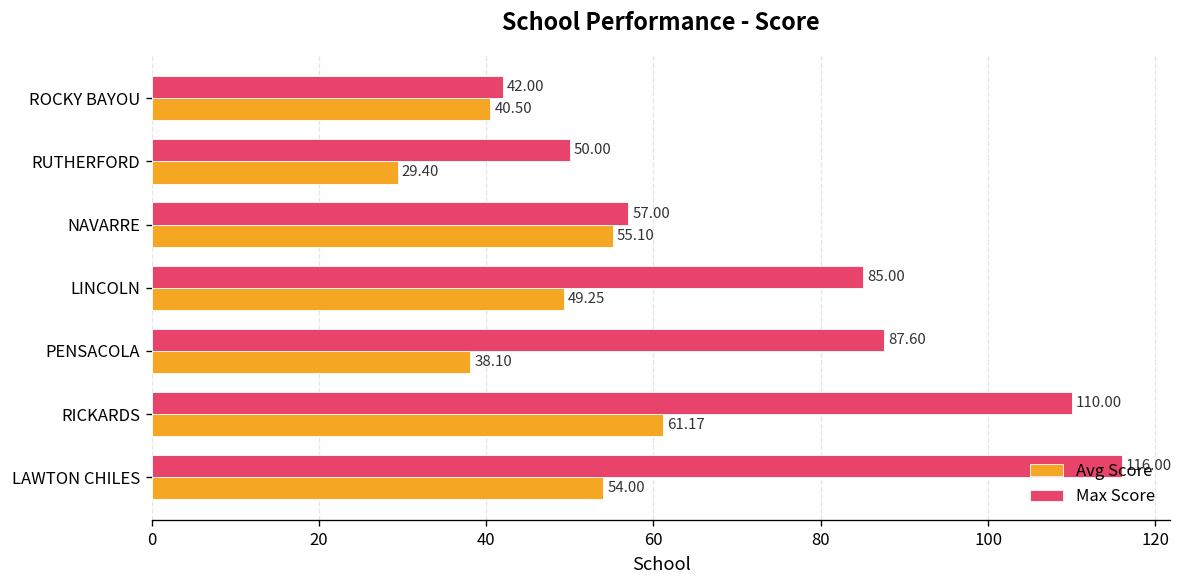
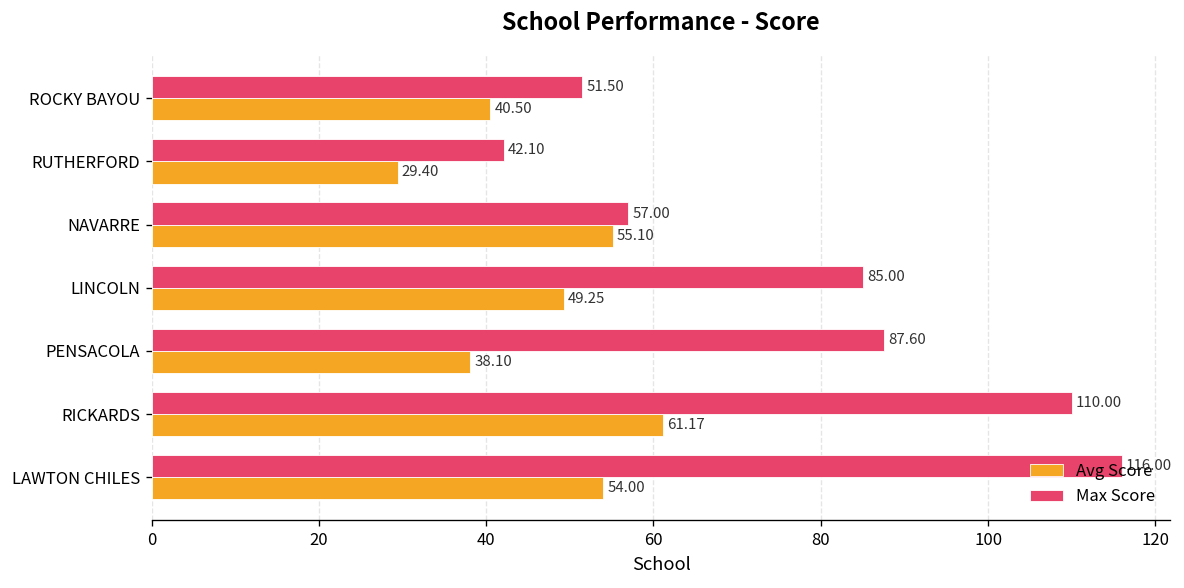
  {
    "Avg Score": {
      "ROCKY BAYOU": 40.50,
      "RUTHERFORD": 29.40,
      "NAVARRE": 55.10,
      "LINCOLN": 49.25,
      "PENSACOLA": 38.10,
      "RICKARDS": 61.17,
      "LAWTON CHILES": 54.00
    },
    "Max Score": {
-     "ROCKY BAYOU": 42.00,
-     "RUTHERFORD": 50.00,
+     "ROCKY BAYOU": 51.50,
+     "RUTHERFORD": 42.10,
      "NAVARRE": 57.00,
      "LINCOLN": 85.00,
      "PENSACOLA": 87.60,
      "RICKARDS": 110.00,
      "LAWTON CHILES": 116.00
    }
  }
